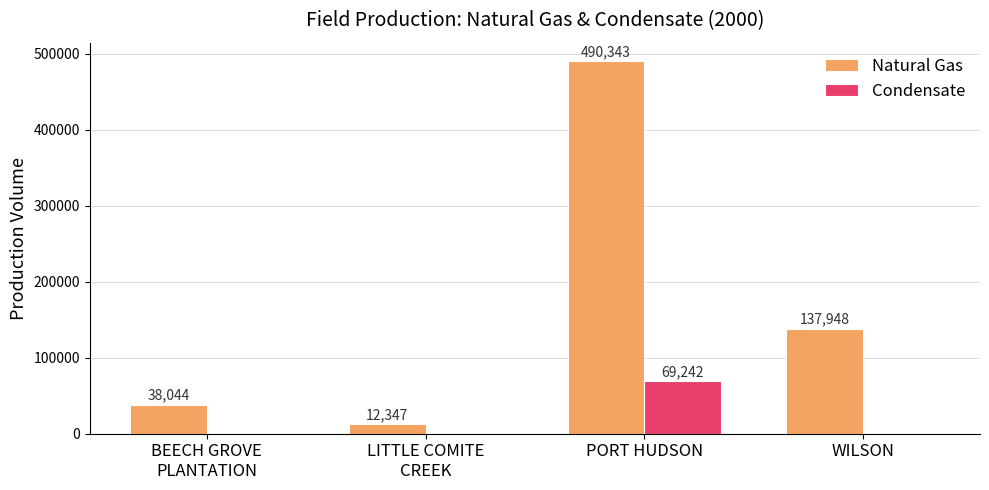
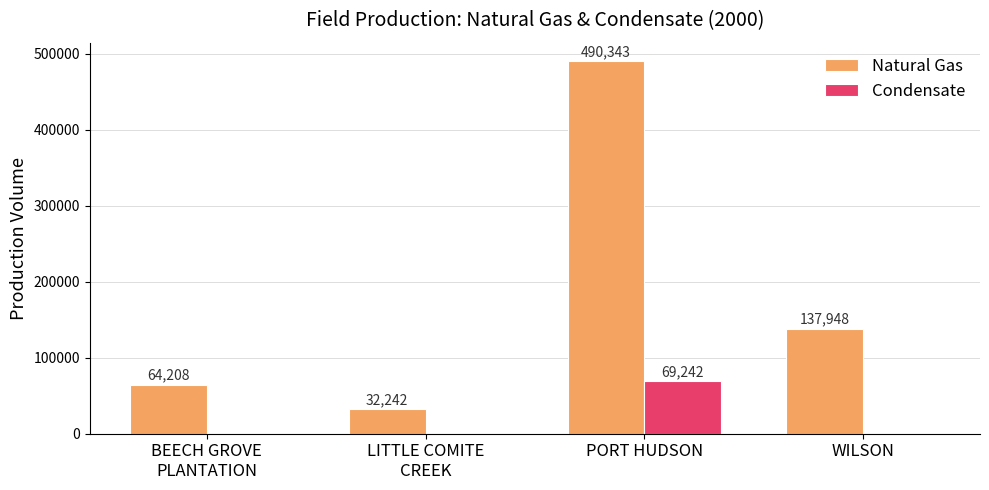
  {
    "Natural Gas": {
-     "BEECH GROVE PLANTATION": "38,044",
-     "LITTLE COMITE CREEK": "12,347",
+     "BEECH GROVE PLANTATION": "64,208",
+     "LITTLE COMITE CREEK": "32,242",
      "PORT HUDSON": "490,343",
      "WILSON": "137,948"
    },
    "Condensate": {
      "PORT HUDSON": "69,242"
    }
  }
